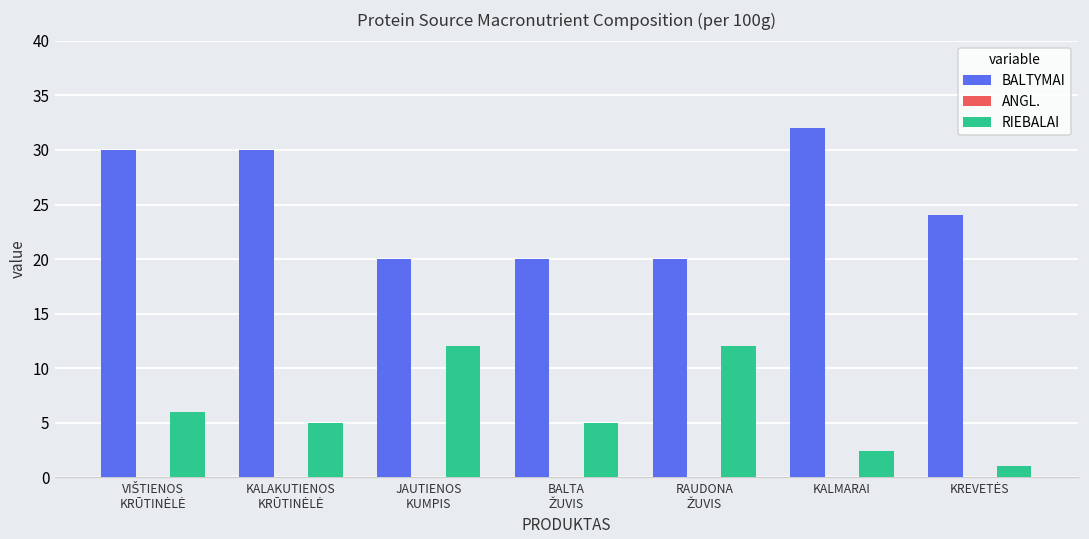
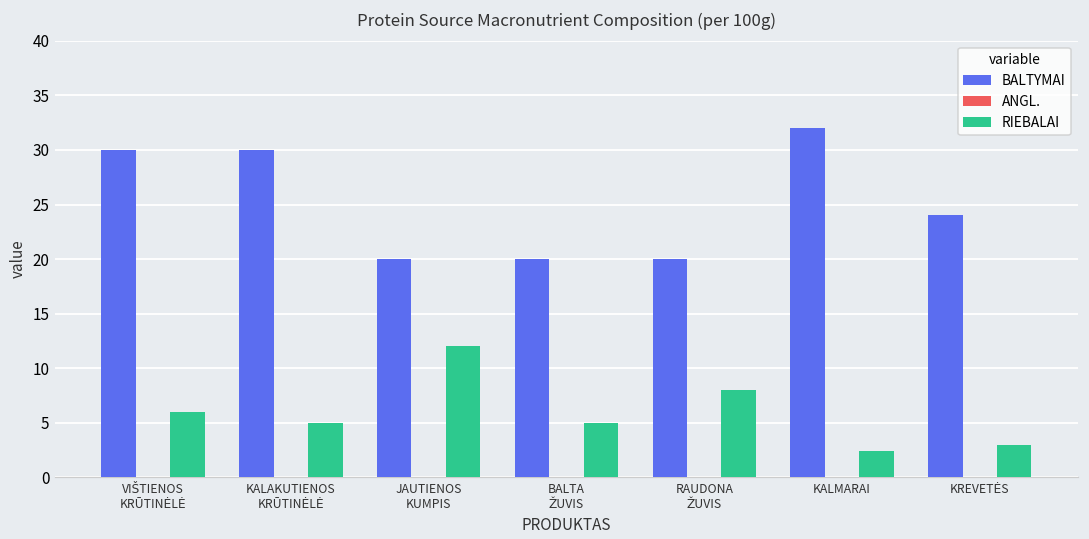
  {
    "BALTYMAI": {
      "VIŠTIENOS KRŪTINĖLĖ": 30,
      "KALAKUTIENOS KRŪTINĖLĖ": 30,
      "JAUTIENOS KUMPIS": 20,
      "BALTA ŽUVIS": 20,
      "RAUDONA ŽUVIS": 20,
      "KALMARAI": 32,
      "KREVETĖS": 24
    },
    "ANGL.": {
      "VIŠTIENOS KRŪTINĖLĖ": 0,
      "KALAKUTIENOS KRŪTINĖLĖ": 0,
      "JAUTIENOS KUMPIS": 0,
      "BALTA ŽUVIS": 0,
      "RAUDONA ŽUVIS": 0,
      "KALMARAI": 0,
      "KREVETĖS": 0
    },
    "RIEBALAI": {
      "VIŠTIENOS KRŪTINĖLĖ": 6,
      "KALAKUTIENOS KRŪTINĖLĖ": 5,
      "JAUTIENOS KUMPIS": 12,
      "BALTA ŽUVIS": 5,
-     "RAUDONA ŽUVIS": 12,
+     "RAUDONA ŽUVIS": 8,
      "KALMARAI": 2,
-     "KREVETĖS": 1
+     "KREVETĖS": 3
    }
  }
